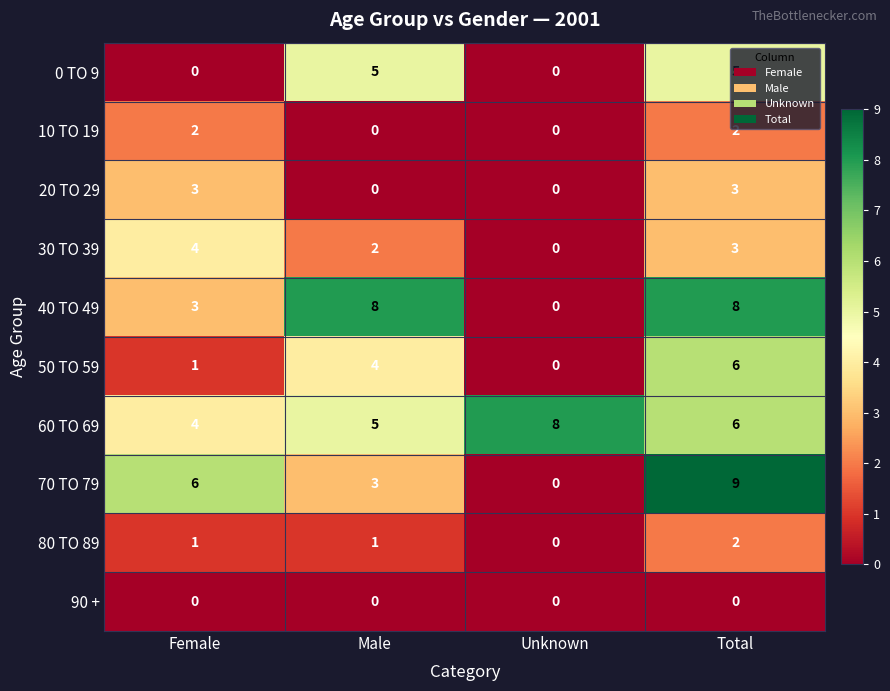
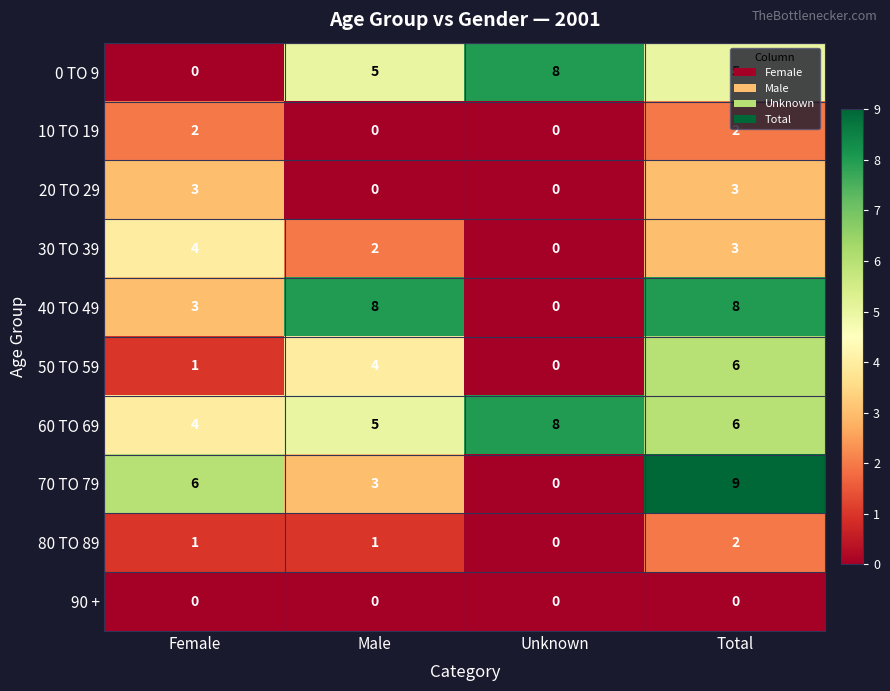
  {
    "0 TO 9": {
      "Female": 0,
      "Male": 5,
-     "Unknown": 0
+     "Unknown": 8
    },
    "10 TO 19": {
      "Female": 2,
      "Male": 0,
      "Unknown": 0
    },
    "20 TO 29": {
      "Female": 3,
      "Male": 0,
      "Unknown": 0,
      "Total": 3
    },
    "30 TO 39": {
      "Female": 4,
      "Male": 2,
      "Unknown": 0,
      "Total": 3
    },
    "40 TO 49": {
      "Female": 3,
      "Male": 8,
      "Unknown": 0,
      "Total": 8
    },
    "50 TO 59": {
      "Female": 1,
      "Male": 4,
      "Unknown": 0,
      "Total": 6
    },
    "60 TO 69": {
      "Female": 4,
      "Male": 5,
      "Unknown": 8,
      "Total": 6
    },
    "70 TO 79": {
      "Female": 6,
      "Male": 3,
      "Unknown": 0,
      "Total": 9
    },
    "80 TO 89": {
      "Female": 1,
      "Male": 1,
      "Unknown": 0,
      "Total": 2
    },
    "90 +": {
      "Female": 0,
      "Male": 0,
      "Unknown": 0,
      "Total": 0
    }
  }
